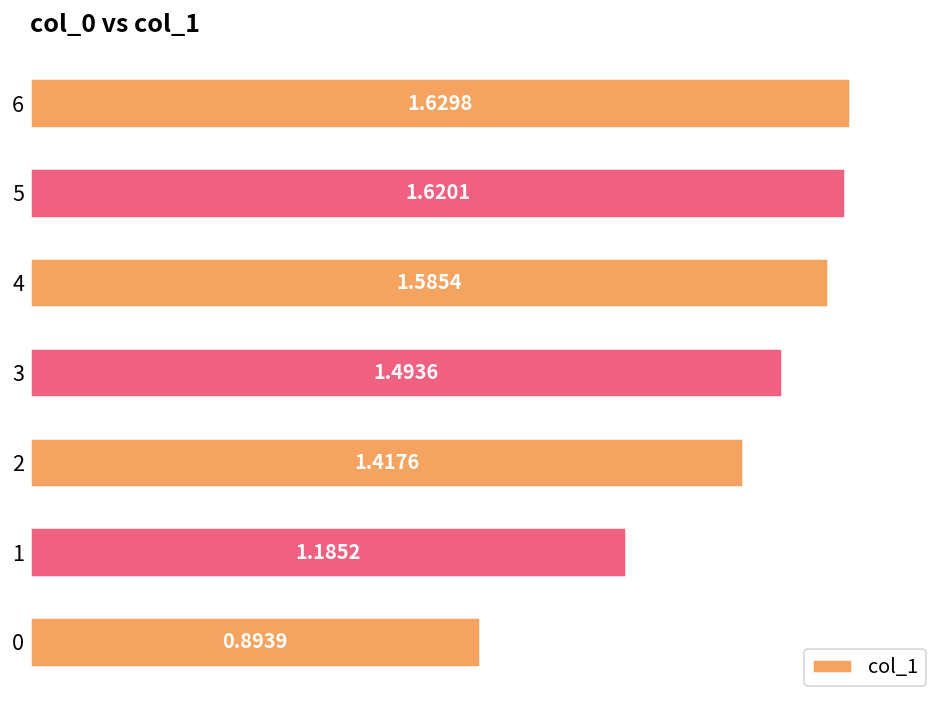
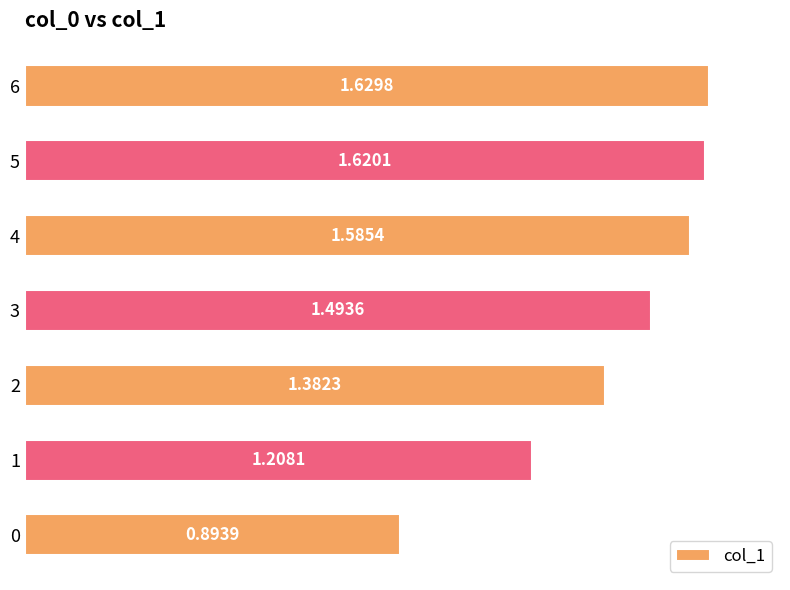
  {
    "6": 1.6298,
    "5": 1.6201,
    "4": 1.5854,
    "3": 1.4936,
-   "2": 1.4176,
-   "1": 1.1852,
+   "2": 1.3823,
+   "1": 1.2081,
    "0": 0.8939
  }
